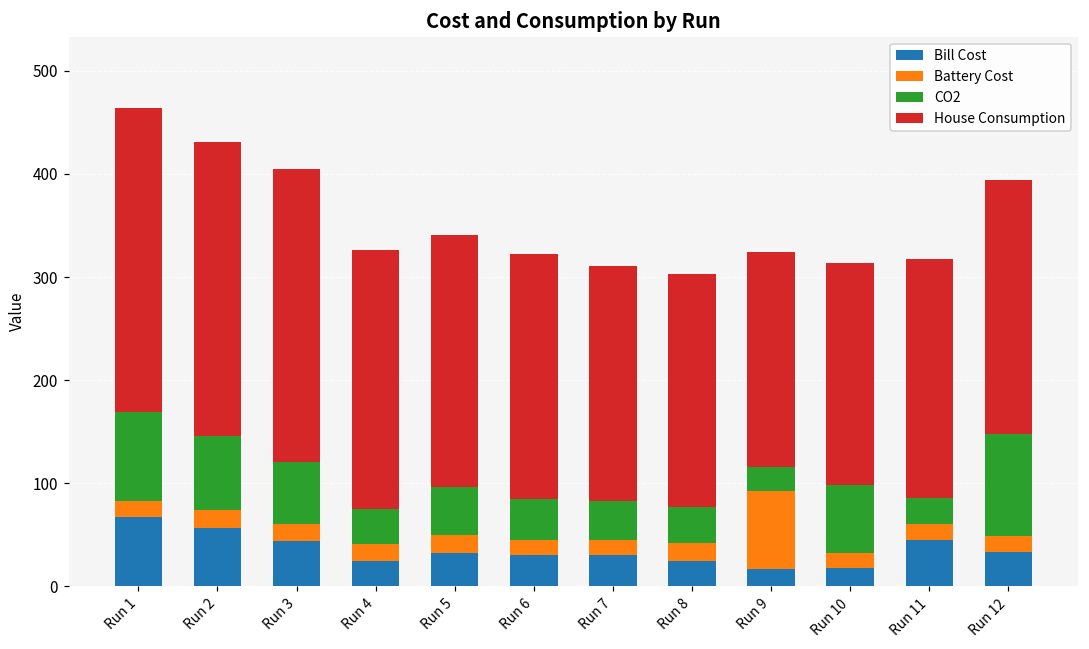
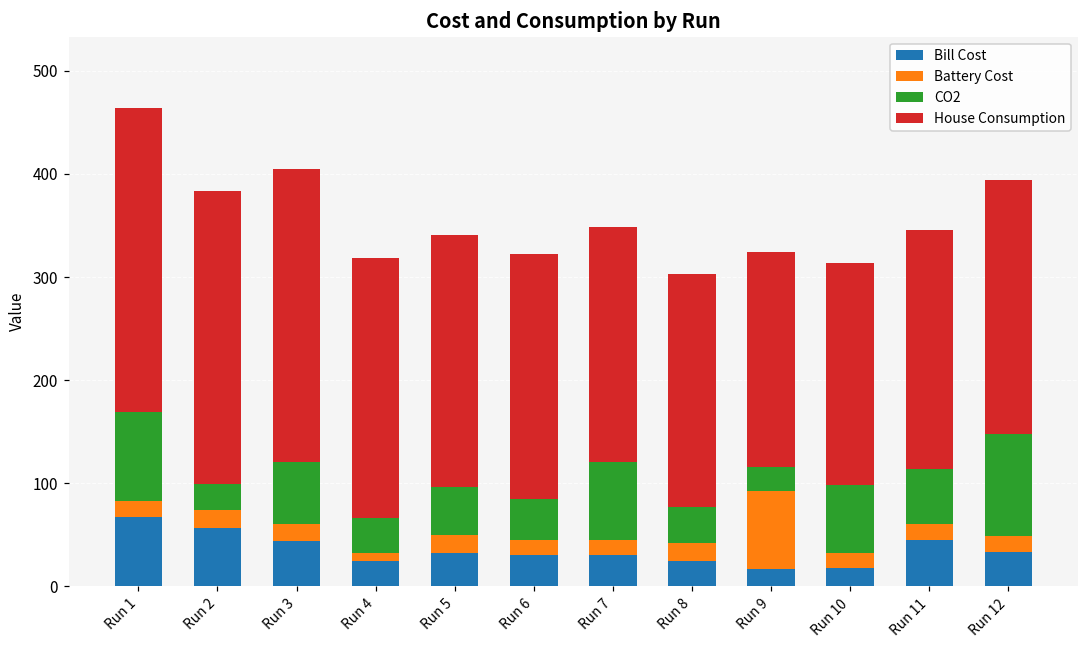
  {
    "Bill Cost": {
      "Run 1": 70,
      "Run 2": 60,
      "Run 3": 40,
      "Run 4": 20,
      "Run 5": 30,
      "Run 6": 30,
      "Run 7": 30,
      "Run 8": 20,
      "Run 9": 20,
      "Run 10": 20,
      "Run 11": 40,
      "Run 12": 30
    },
    "Battery Cost": {
      "Run 1": 20,
      "Run 2": 20,
      "Run 3": 20,
-     "Run 4": 20,
+     "Run 4": 10,
      "Run 5": 20,
      "Run 6": 10,
      "Run 7": 10,
      "Run 8": 20,
      "Run 9": 80,
      "Run 10": 10,
      "Run 11": 20,
      "Run 12": 20
    },
    "CO2": {
      "Run 1": 90,
-     "Run 2": 70,
+     "Run 2": 20,
      "Run 3": 60,
      "Run 4": 30,
      "Run 5": 50,
      "Run 6": 40,
-     "Run 7": 40,
+     "Run 7": 80,
      "Run 8": 40,
      "Run 9": 20,
      "Run 10": 70,
-     "Run 11": 30,
+     "Run 11": 50,
      "Run 12": 100
    },
    "House Consumption": {
      "Run 1": 290,
      "Run 2": 280,
      "Run 3": 280,
      "Run 4": 250,
      "Run 5": 240,
      "Run 6": 240,
      "Run 7": 230,
      "Run 8": 230,
      "Run 9": 210,
      "Run 10": 220,
      "Run 11": 230,
      "Run 12": 250
    }
  }
